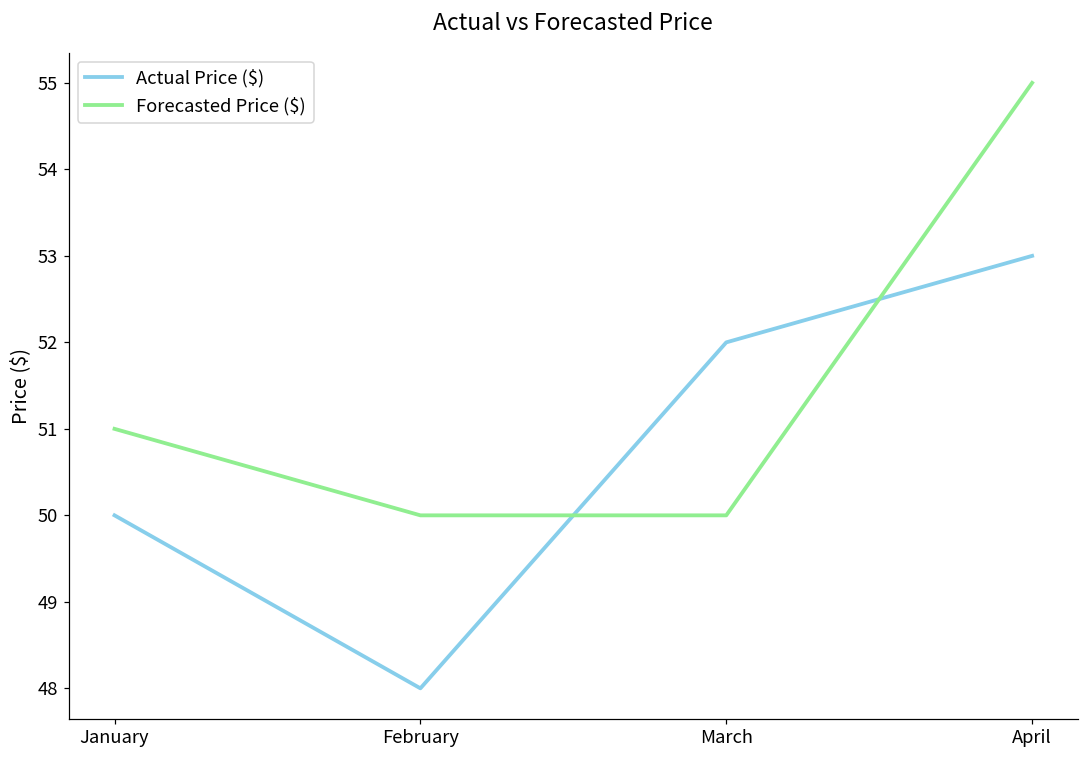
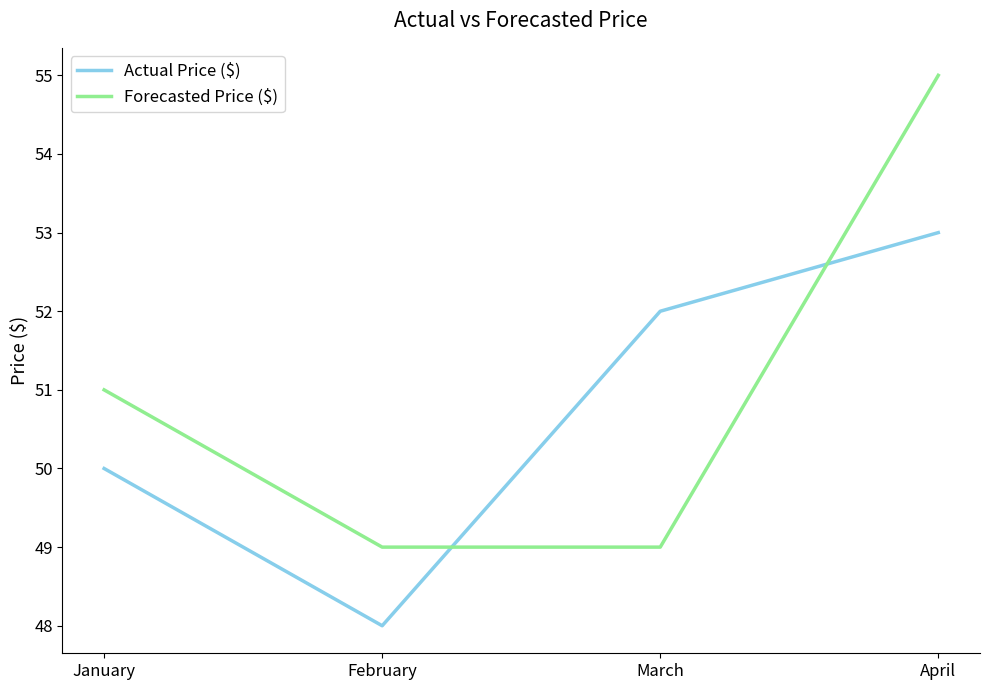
  {
    "Actual Price ($)": {
      "January": 50,
      "February": 48,
      "March": 52,
      "April": 53
    },
    "Forecasted Price ($)": {
      "January": 51,
-     "February": 50,
-     "March": 50,
+     "February": 49,
+     "March": 49,
      "April": 55
    }
  }
